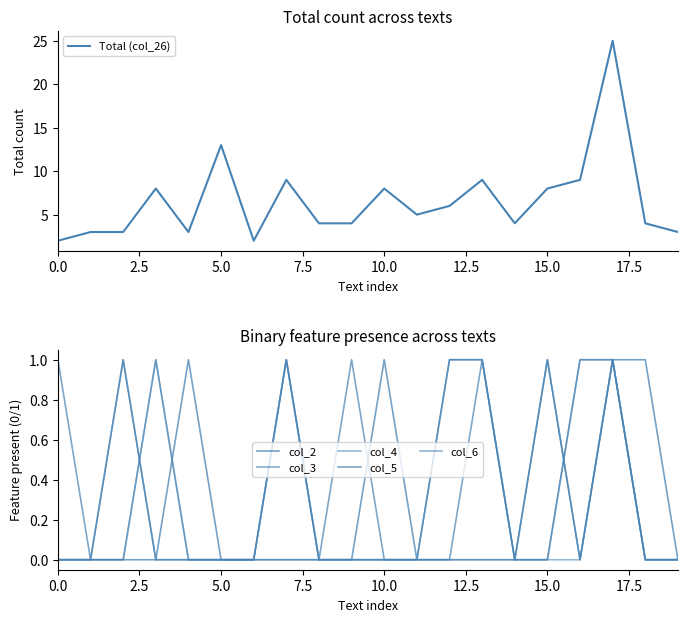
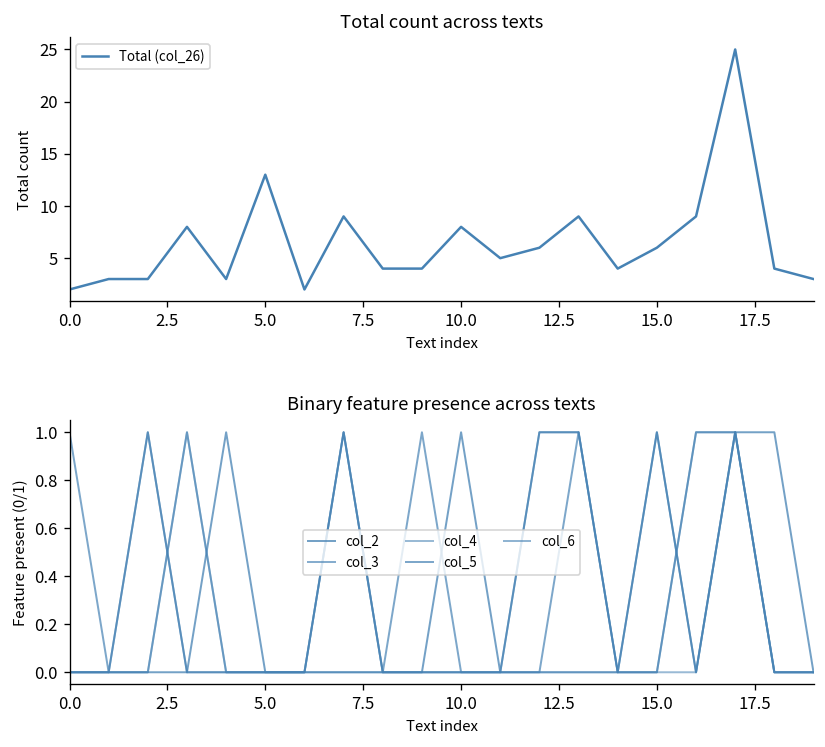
  {
    "Total count across texts": {
      "0.0": 2,
      "5.0": 13,
      "10.0": 8,
-     "15.0": 8
+     "15.0": 6
    }
  }
